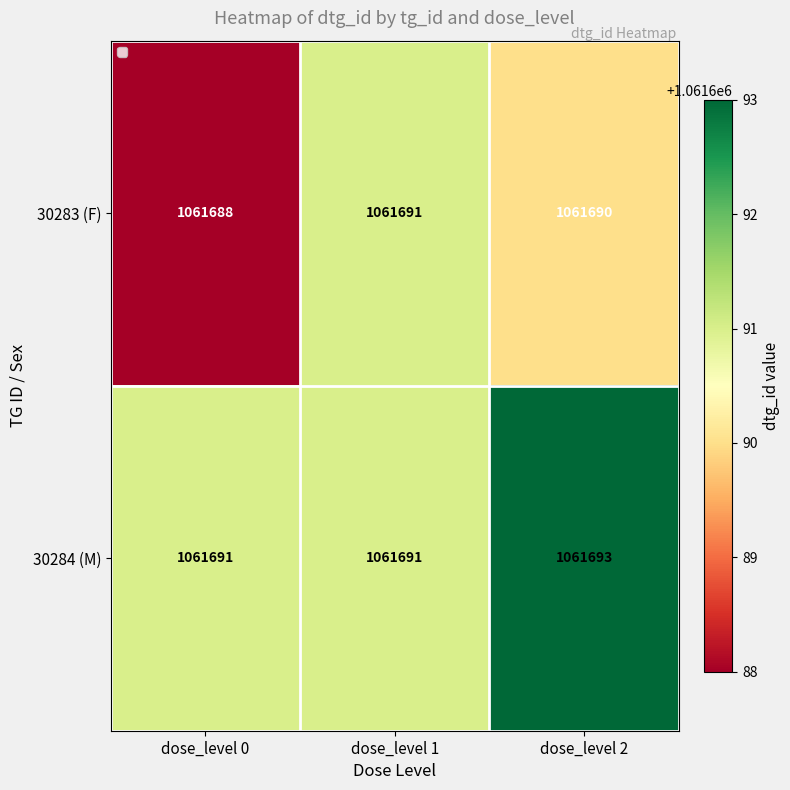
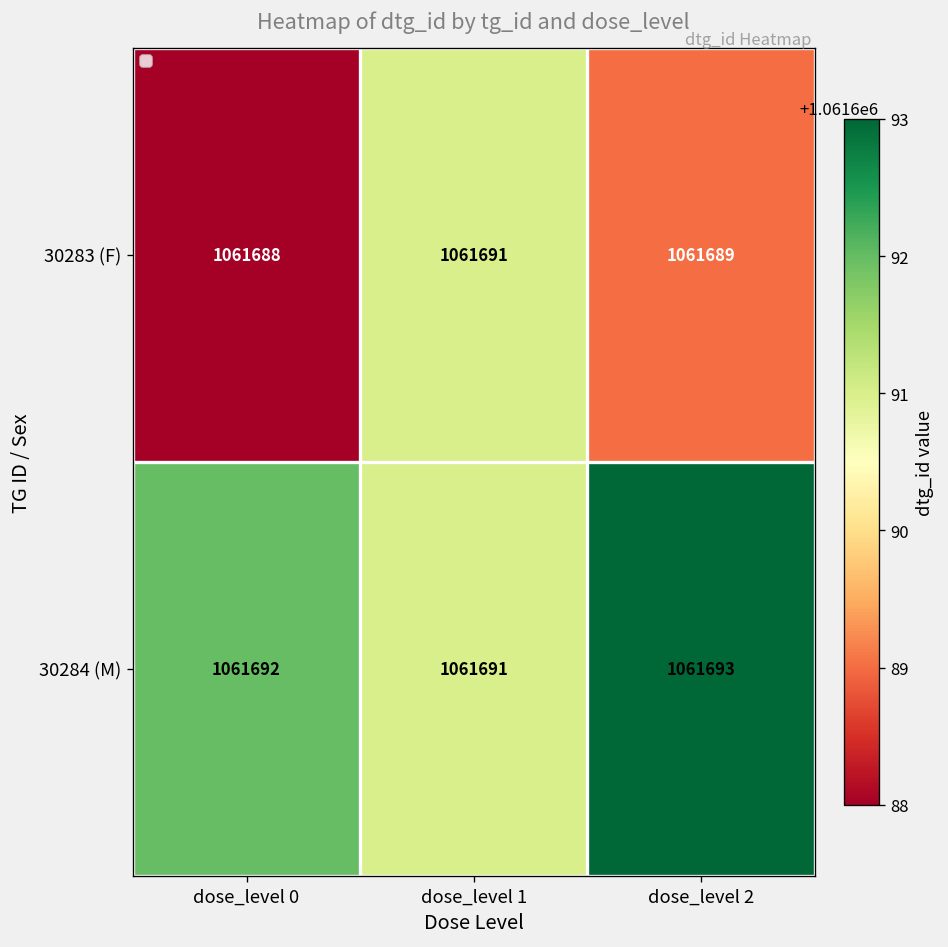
  {
    "30283 (F)": {
      "dose_level 0": 1061688,
      "dose_level 1": 1061691,
-     "dose_level 2": 1061690
+     "dose_level 2": 1061689
    },
    "30284 (M)": {
-     "dose_level 0": 1061691,
+     "dose_level 0": 1061692,
      "dose_level 1": 1061691,
      "dose_level 2": 1061693
    }
  }
